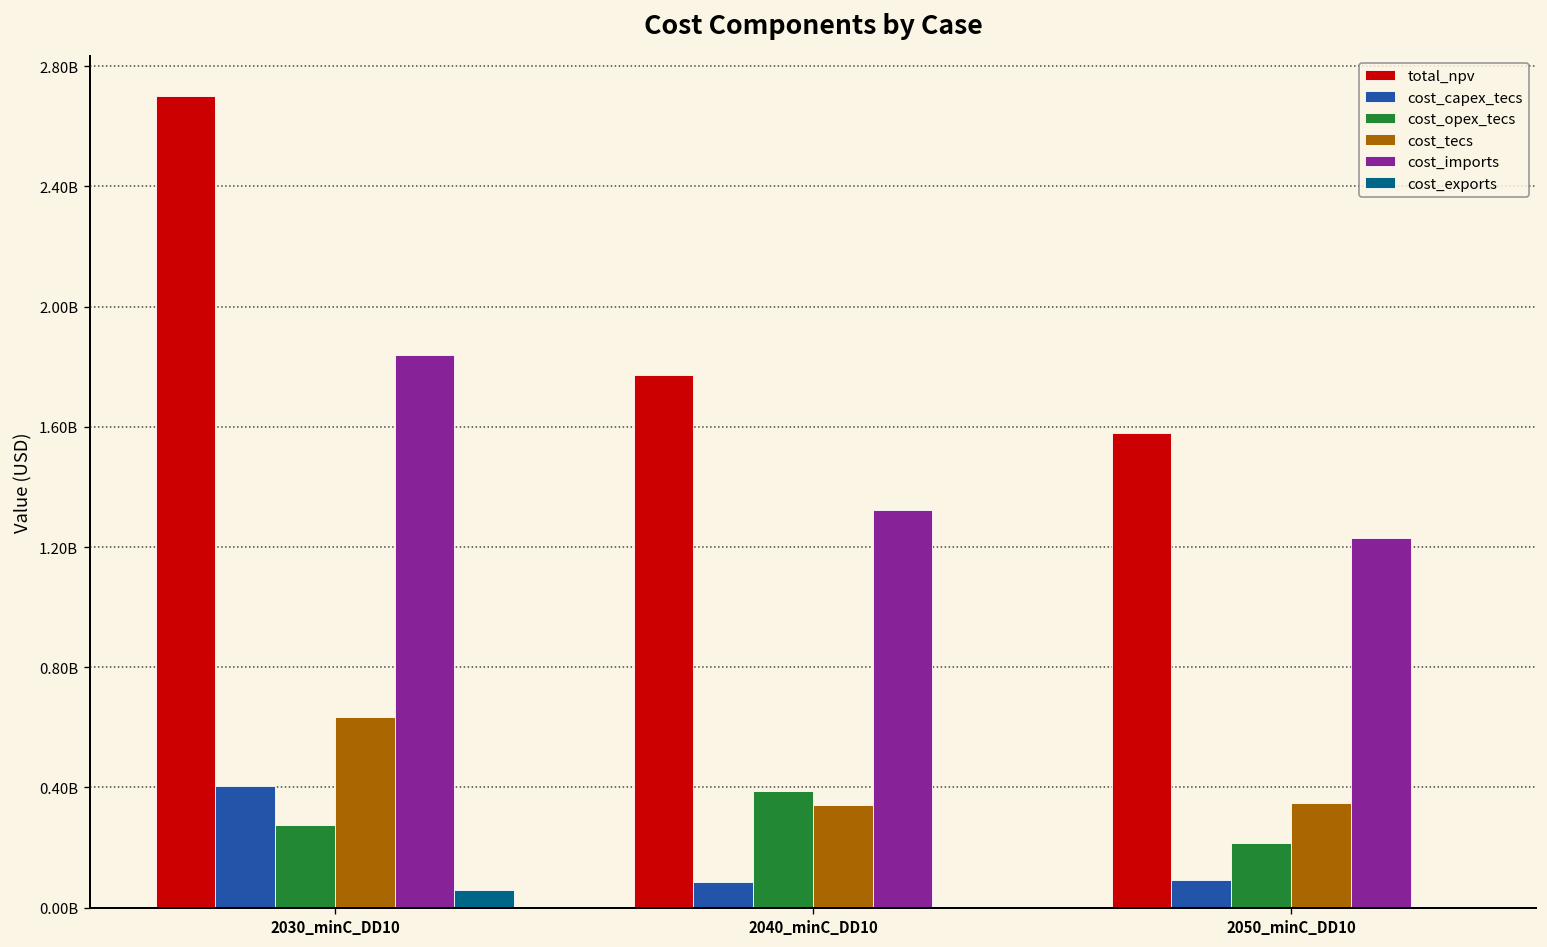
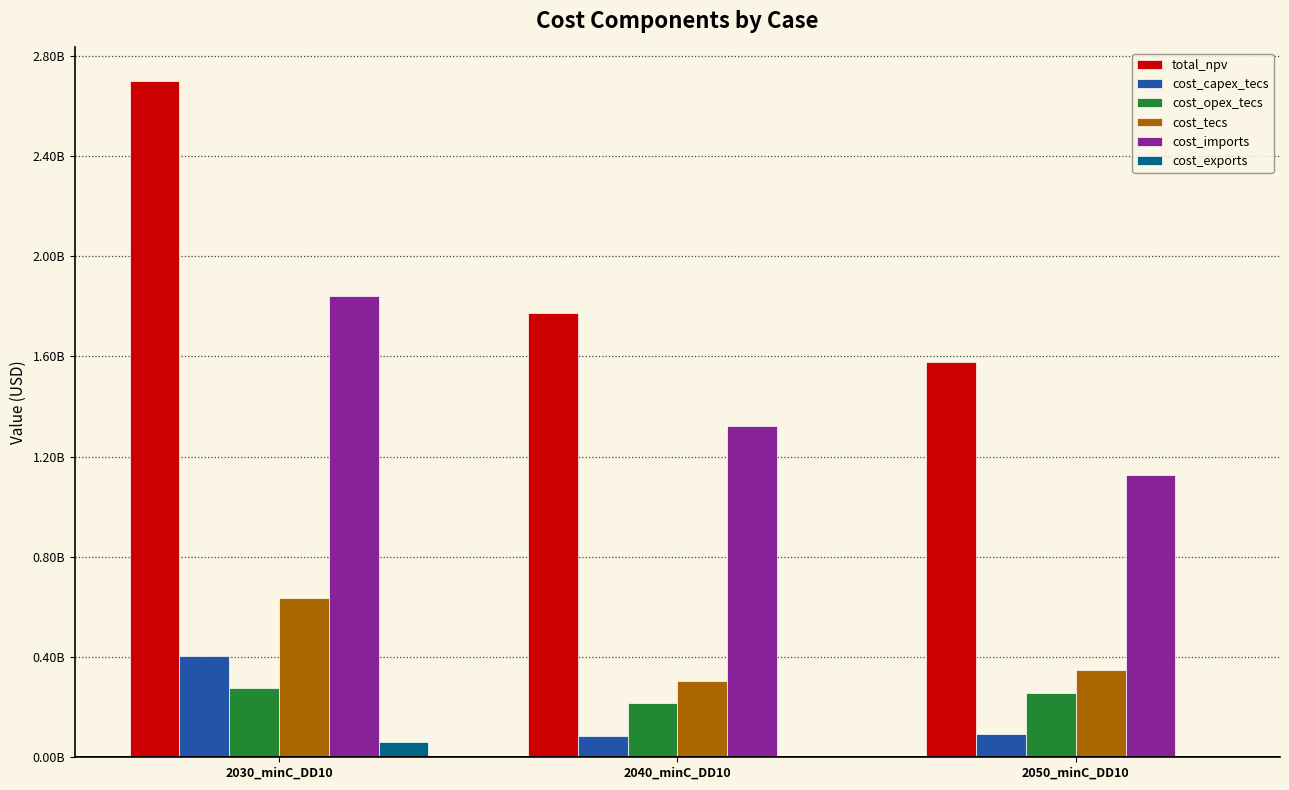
  {
    "total_npv": {
      "2030_minC_DD10": 2700000000,
      "2040_minC_DD10": 1770000000,
      "2050_minC_DD10": 1580000000
    },
    "cost_opex_tecs": {
      "2030_minC_DD10": 280000000,
-     "2040_minC_DD10": 390000000,
-     "2050_minC_DD10": 220000000
+     "2040_minC_DD10": 220000000,
+     "2050_minC_DD10": 260000000
    },
    "cost_tecs": {
      "2030_minC_DD10": 640000000,
-     "2040_minC_DD10": 340000000,
+     "2040_minC_DD10": 300000000,
      "2050_minC_DD10": 350000000
    },
    "cost_imports": {
      "2030_minC_DD10": 1840000000,
      "2040_minC_DD10": 1320000000,
-     "2050_minC_DD10": 1230000000
+     "2050_minC_DD10": 1130000000
    }
  }
